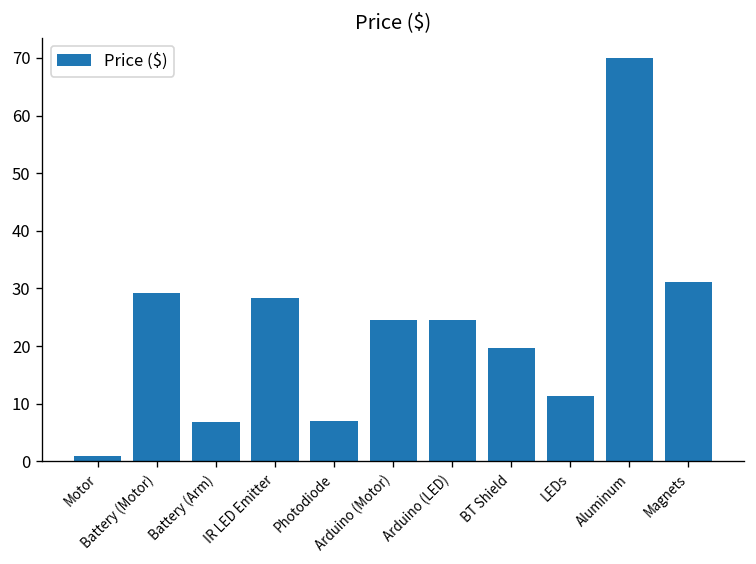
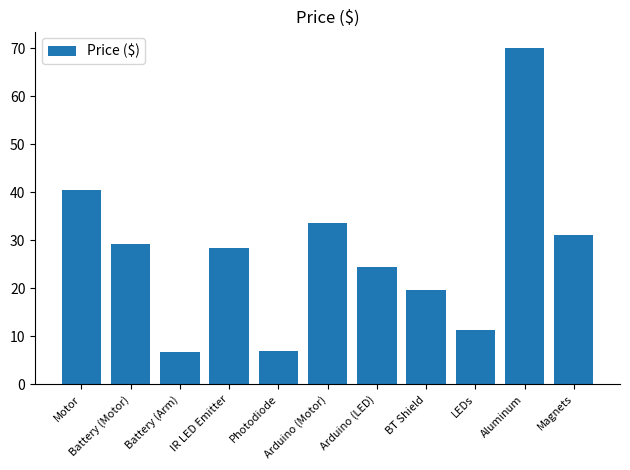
  {
-   "Motor": 1,
+   "Motor": 40,
    "Battery (Motor)": 29,
    "Battery (Arm)": 7,
    "IR LED Emitter": 28,
    "Photodiode": 7,
-   "Arduino (Motor)": 25,
+   "Arduino (Motor)": 34,
    "Arduino (LED)": 25,
    "BT Shield": 20,
    "LEDs": 11,
    "Aluminum": 70,
    "Magnets": 31
  }
